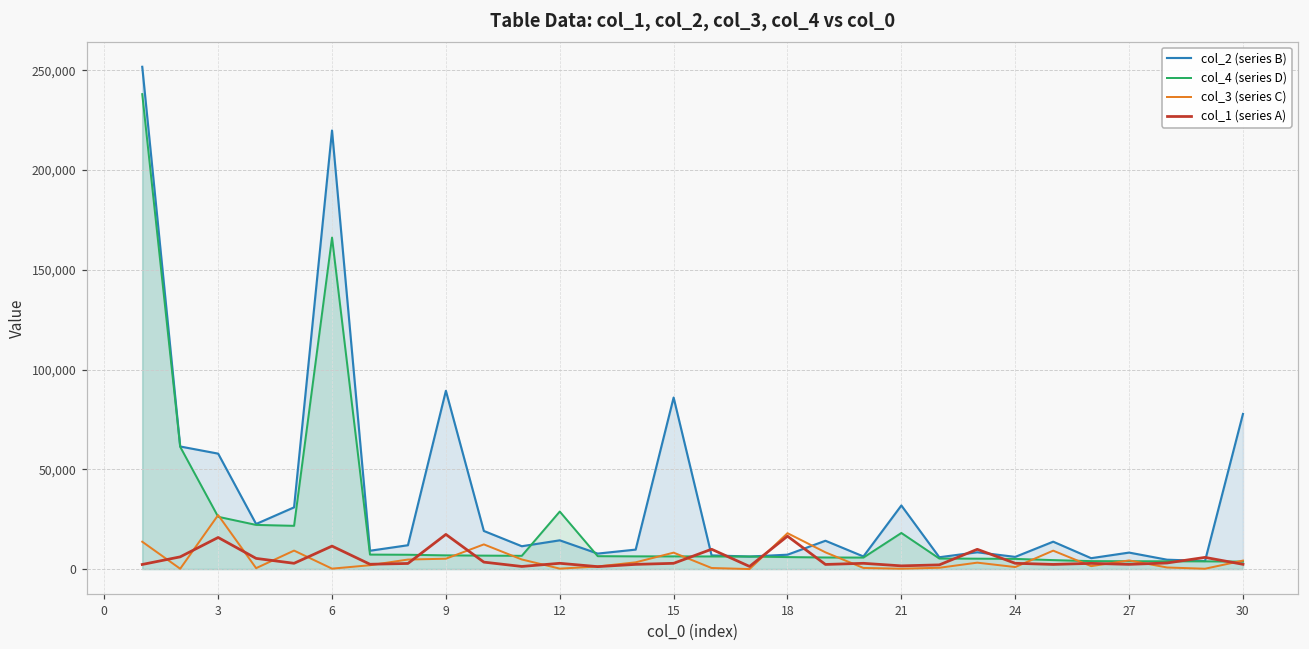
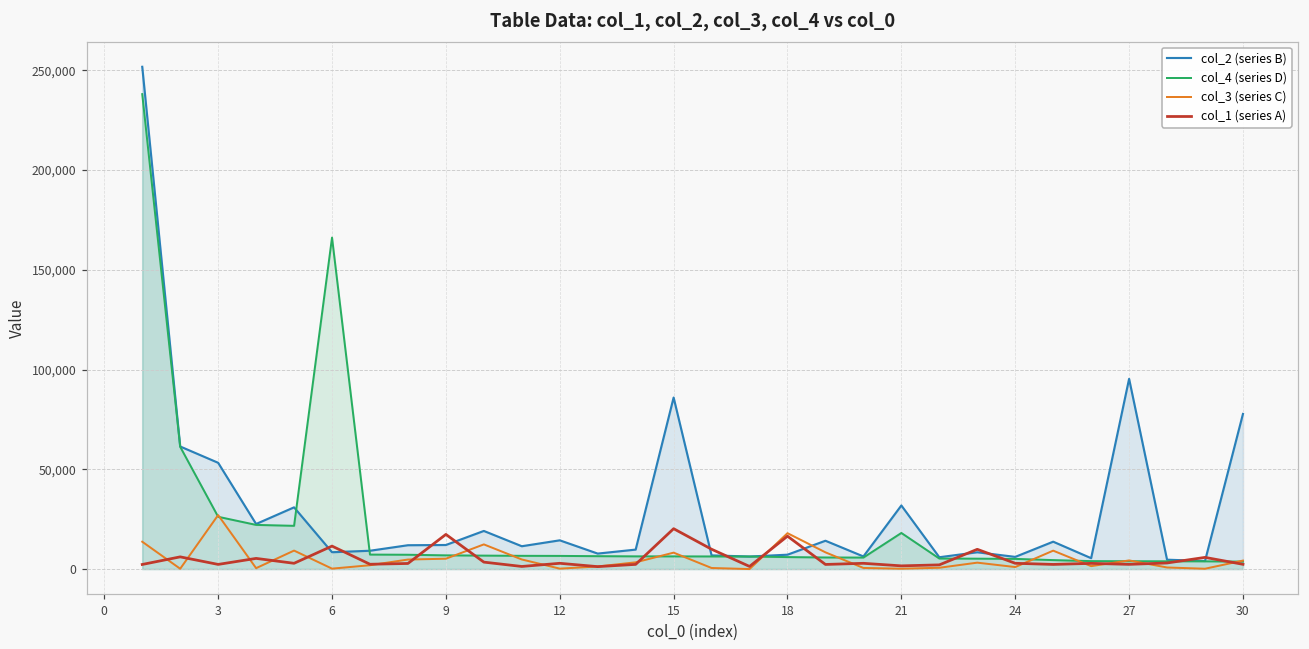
  {
    "col_2 (series B)": {
-     "3": "58,000",
-     "6": "220,000",
-     "9": "89,000",
+     "3": "53,000",
+     "6": "8,000",
+     "9": "12,000",
      "12": "14,000",
      "15": "86,000",
      "21": "32,000",
-     "27": "8,000",
+     "27": "95,000",
      "30": "78,000"
    },
    "col_4 (series D)": {
      "6": "166,000",
      "9": "7,000",
-     "12": "29,000",
+     "12": "7,000",
      "15": "6,000",
      "21": "18,000"
    },
    "col_3 (series C)": {
      "6": "0",
      "9": "5,000",
      "12": "0",
      "15": "8,000",
      "18": "18,000",
      "21": "0",
      "24": "1,000"
    },
    "col_1 (series A)": {
-     "3": "16,000",
+     "3": "2,000",
      "6": "12,000",
      "9": "17,000",
      "12": "3,000",
-     "15": "3,000",
+     "15": "20,000",
      "18": "16,000",
      "21": "2,000",
      "24": "3,000",
      "27": "2,000"
    }
  }
